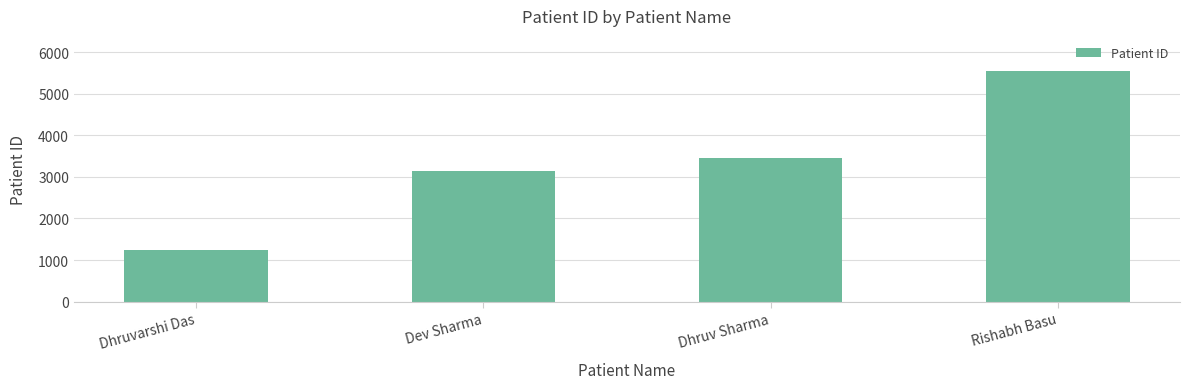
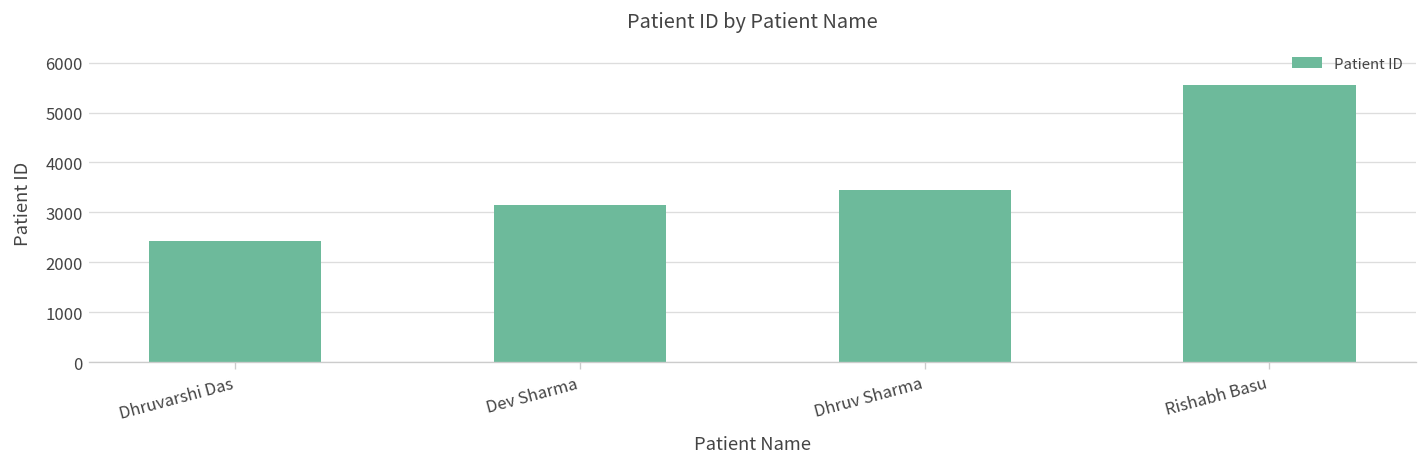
  {
-   "Dhruvarshi Das": 1200,
+   "Dhruvarshi Das": 2400,
    "Dev Sharma": 3100,
    "Dhruv Sharma": 3500,
    "Rishabh Basu": 5600
  }
